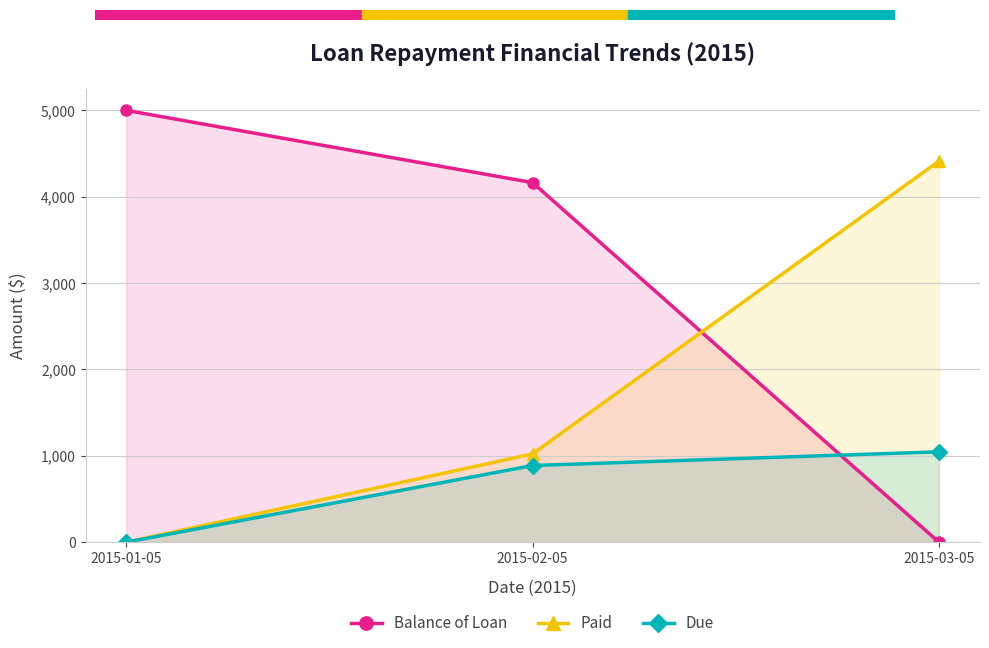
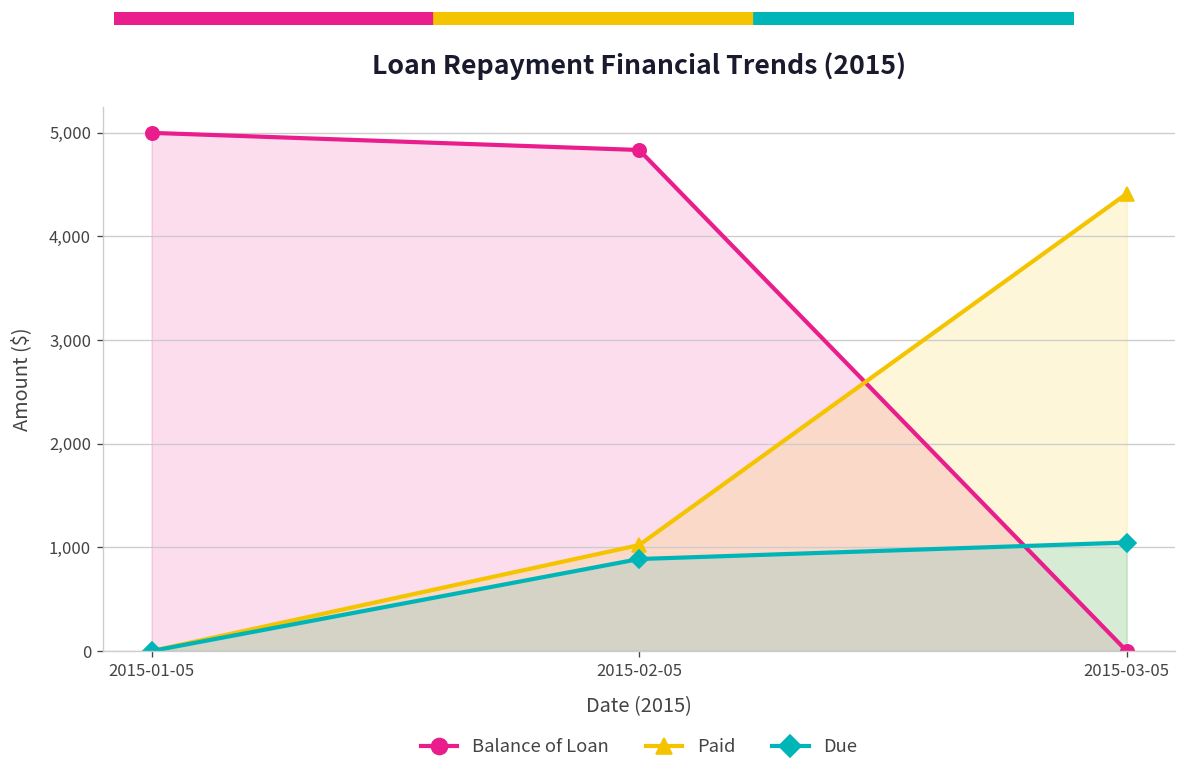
  {
    "Balance of Loan": {
      "2015-01-05": "5,000",
-     "2015-02-05": "4,200",
+     "2015-02-05": "4,800",
      "2015-03-05": "0"
    },
    "Paid": {
      "2015-02-05": "1,000",
      "2015-03-05": "4,400"
    },
    "Due": {
      "2015-02-05": "900",
      "2015-03-05": "1,000"
    }
  }
